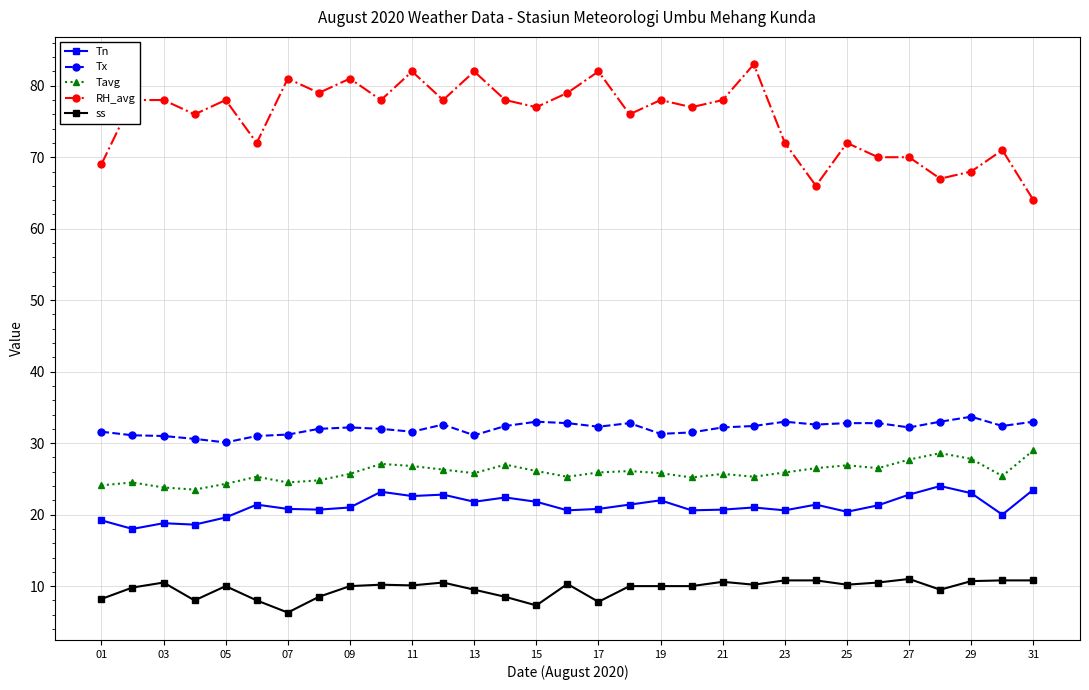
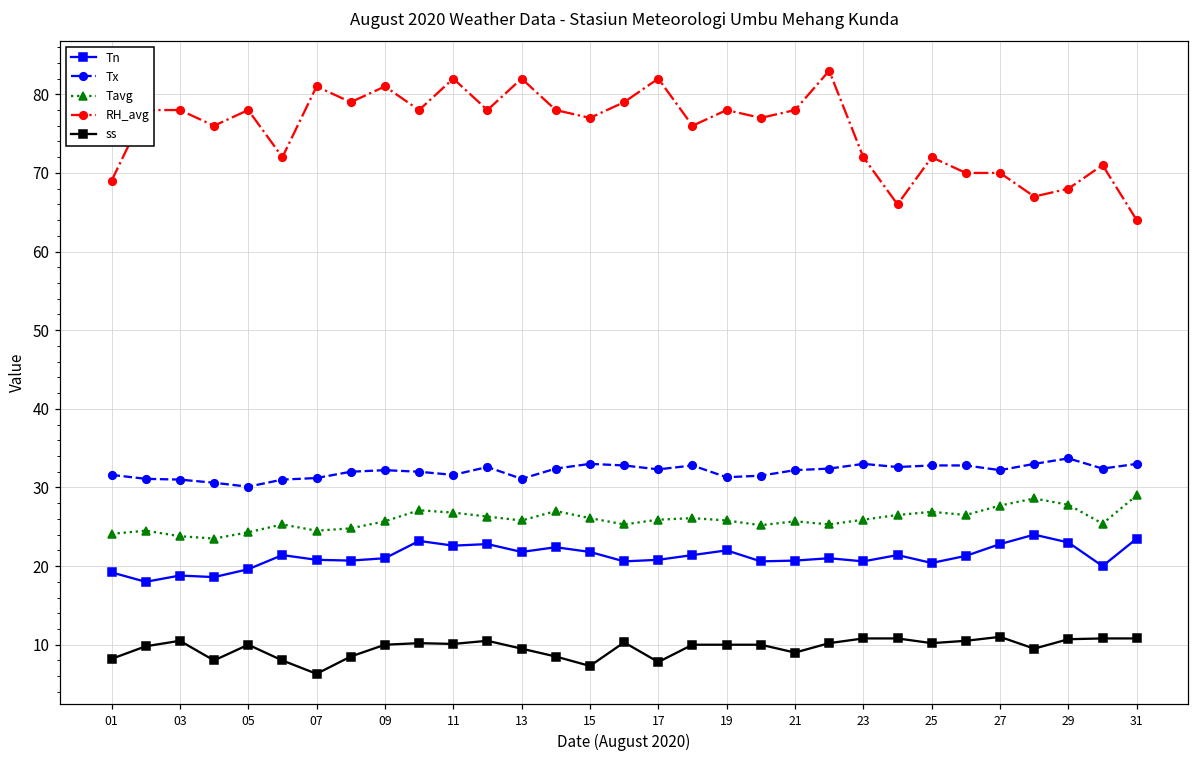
  {
    "Tavg": {
      "01": 24,
      "03": 24,
      "05": 24,
      "07": 25,
      "09": 26,
      "11": 27,
      "13": 26,
      "15": 26,
      "17": 26,
      "19": 26,
      "21": 26,
      "23": 26,
      "25": 27,
      "27": 28,
      "29": 28,
      "31": 29
    },
    "RH_avg": {
      "01": 69,
      "03": 78,
      "05": 78,
      "07": 81,
      "09": 81,
      "11": 82,
      "13": 82,
      "15": 77,
      "17": 82,
      "19": 78,
      "21": 78,
      "23": 72,
      "25": 72,
      "27": 70,
      "29": 68,
      "31": 64
    },
    "ss": {
      "01": 8,
      "03": 11,
      "05": 10,
      "07": 6,
      "09": 10,
      "11": 10,
      "13": 10,
      "15": 7,
      "17": 8,
      "19": 10,
-     "21": 11,
+     "21": 9,
      "23": 11,
      "25": 10,
      "27": 11,
      "29": 11,
      "31": 11
    }
  }
